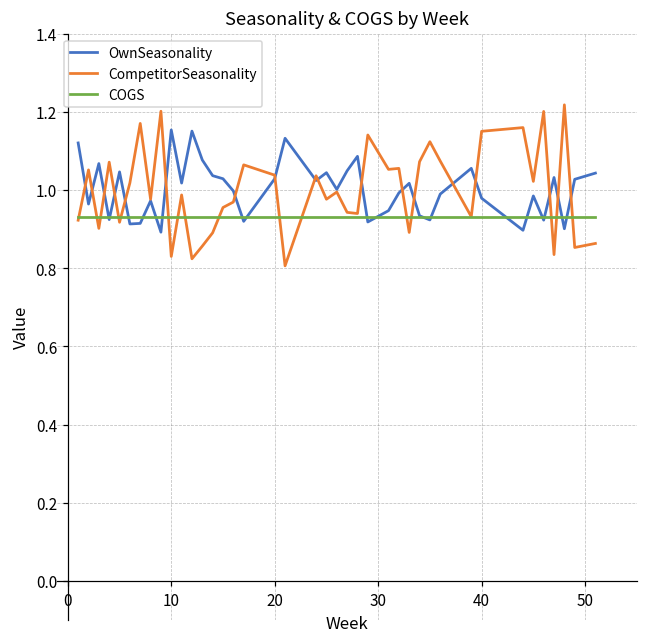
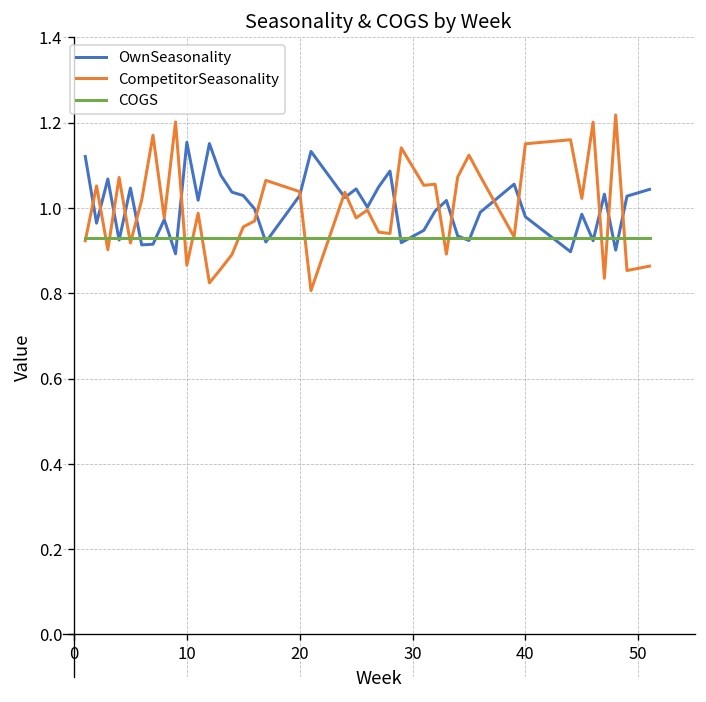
  {
    "OwnSeasonality": {
      "10": 1.15,
      "20": 1.03,
      "40": 0.98
    },
    "CompetitorSeasonality": {
-     "10": 0.83,
+     "10": 0.87,
      "20": 1.04,
      "40": 1.15
    },
    "COGS": {
      "10": 0.93,
      "20": 0.93,
      "40": 0.93
    }
  }
